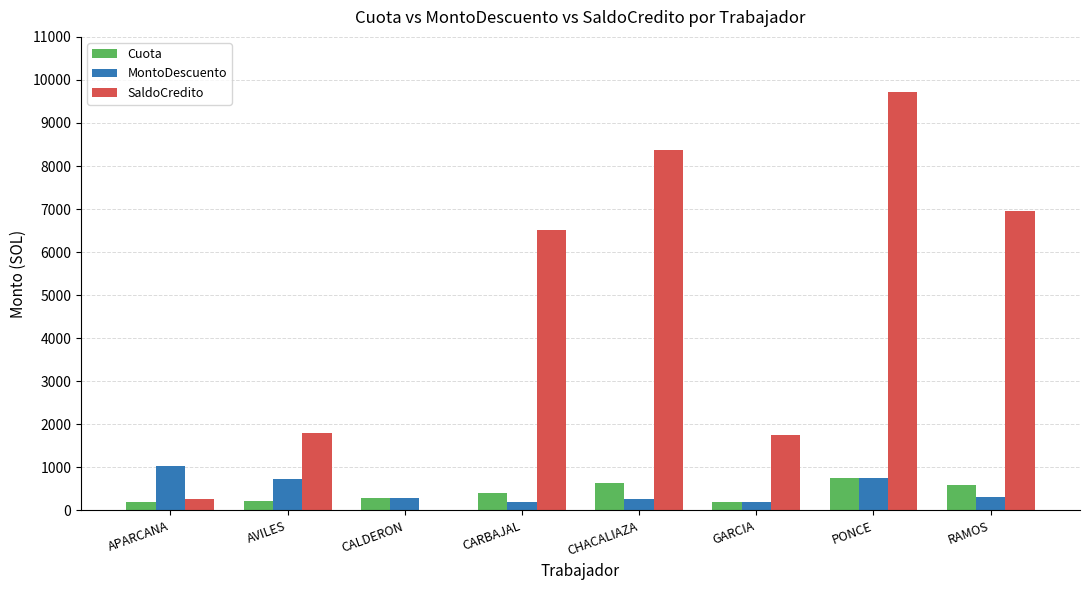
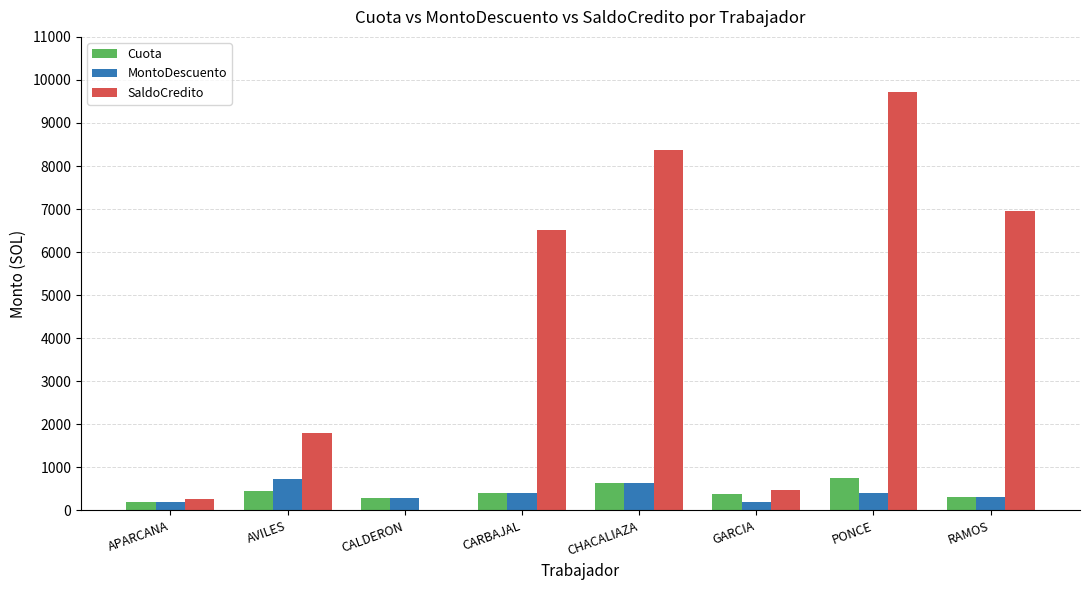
  {
    "Cuota": {
      "APARCANA": 200,
-     "AVILES": 200,
+     "AVILES": 500,
      "CALDERON": 300,
      "CARBAJAL": 400,
      "CHACALIAZA": 600,
-     "GARCIA": 200,
+     "GARCIA": 400,
      "PONCE": 800,
-     "RAMOS": 600
+     "RAMOS": 300
    },
    "MontoDescuento": {
-     "APARCANA": 1000,
+     "APARCANA": 200,
      "AVILES": 700,
      "CALDERON": 300,
-     "CARBAJAL": 200,
-     "CHACALIAZA": 300,
+     "CARBAJAL": 400,
+     "CHACALIAZA": 600,
      "GARCIA": 200,
-     "PONCE": 700,
+     "PONCE": 400,
      "RAMOS": 300
    },
    "SaldoCredito": {
      "APARCANA": 300,
      "AVILES": 1800,
      "CALDERON": 0,
      "CARBAJAL": 6500,
      "CHACALIAZA": 8400,
-     "GARCIA": 1700,
+     "GARCIA": 500,
      "PONCE": 9700,
      "RAMOS": 7000
    }
  }
